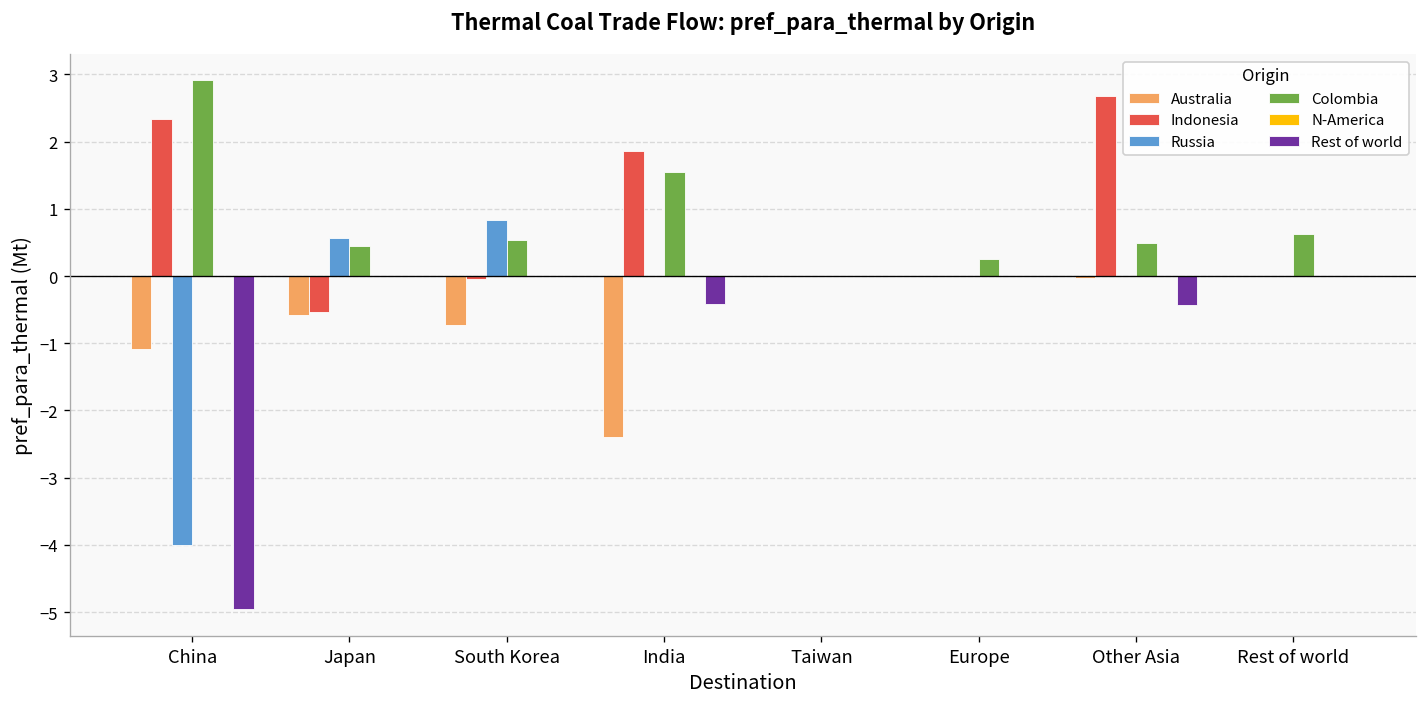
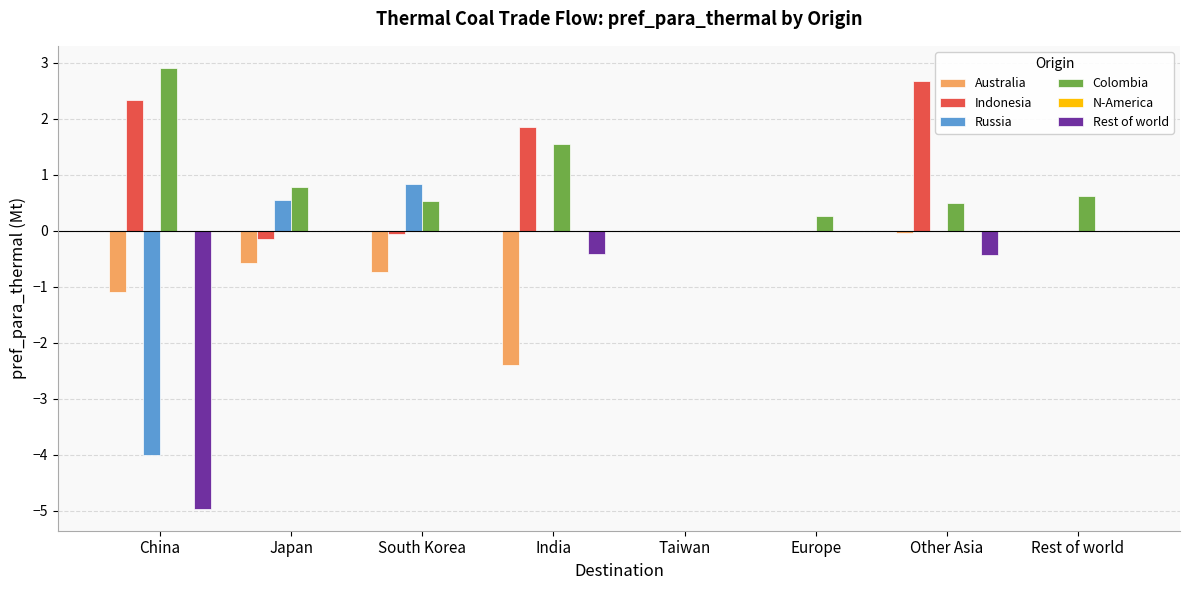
  {
    "Australia": {
      "China": -1.1,
      "Japan": -0.6,
      "South Korea": -0.7,
      "India": -2.4,
      "Taiwan": 0.0,
      "Europe": 0.0,
      "Rest of world": 0.0
    },
    "Indonesia": {
      "China": 2.3,
-     "Japan": -0.5,
+     "Japan": -0.1,
      "South Korea": -0.1,
      "India": 1.9,
      "Taiwan": 0.0,
      "Europe": 0.0,
      "Other Asia": 2.7,
      "Rest of world": 0.0
    },
    "Russia": {
      "China": -4.0,
      "Japan": 0.6,
      "South Korea": 0.8,
      "India": 0.0,
      "Taiwan": 0.0,
      "Europe": 0.0,
      "Other Asia": 0.0,
      "Rest of world": 0.0
    },
    "Colombia": {
      "China": 2.9,
-     "Japan": 0.4,
+     "Japan": 0.8,
      "South Korea": 0.5,
      "India": 1.6,
      "Taiwan": 0.0,
      "Europe": 0.3,
      "Other Asia": 0.5,
      "Rest of world": 0.6
    },
    "N-America": {
      "China": 0.0,
      "Japan": 0.0,
      "South Korea": 0.0,
      "India": 0.0,
      "Taiwan": 0.0,
      "Europe": 0.0,
      "Other Asia": 0.0,
      "Rest of world": 0.0
    },
    "Rest of world": {
      "China": -5.0,
      "Japan": 0.0,
      "South Korea": 0.0,
      "India": -0.4,
      "Taiwan": 0.0,
      "Europe": 0.0,
      "Other Asia": -0.4,
      "Rest of world": 0.0
    }
  }
